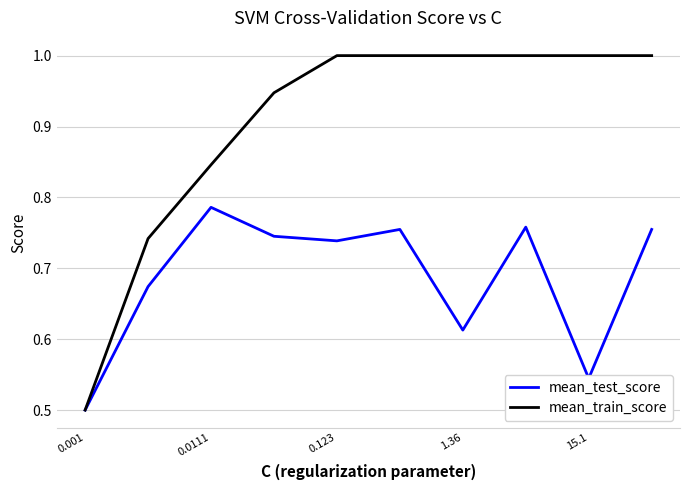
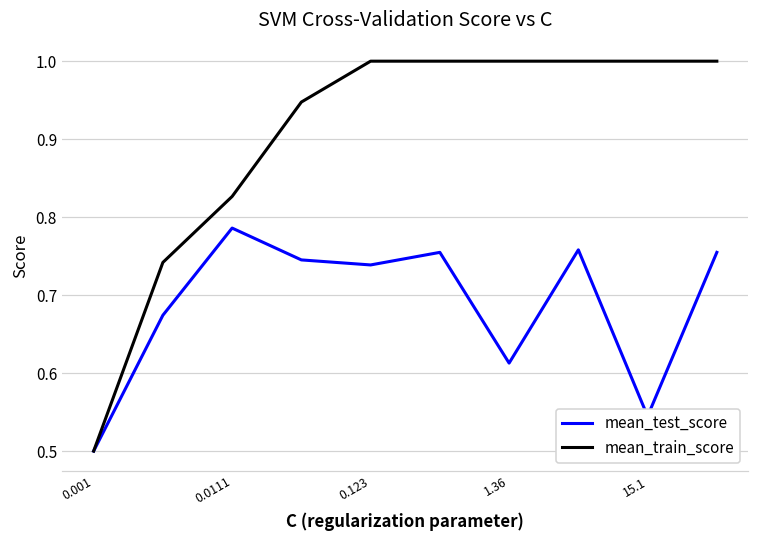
  {
    "mean_test_score": {
      "0.0111": 0.79,
      "0.123": 0.74,
      "1.36": 0.61
    },
    "mean_train_score": {
-     "0.0111": 0.85,
+     "0.0111": 0.83,
      "0.123": 1.00,
      "1.36": 1.00,
      "15.1": 1.00
    }
  }
